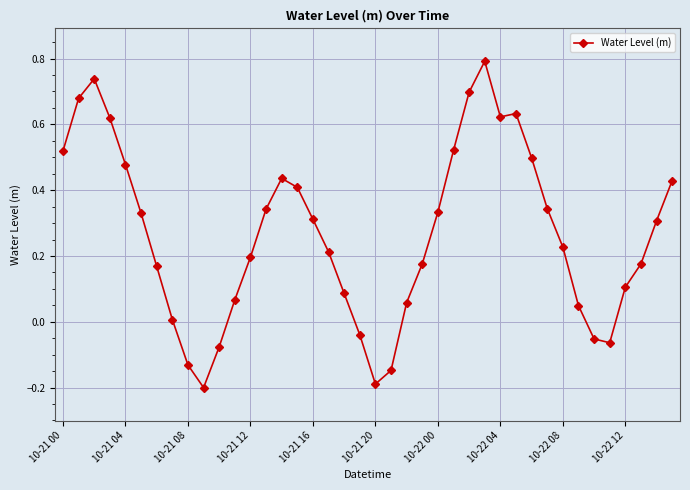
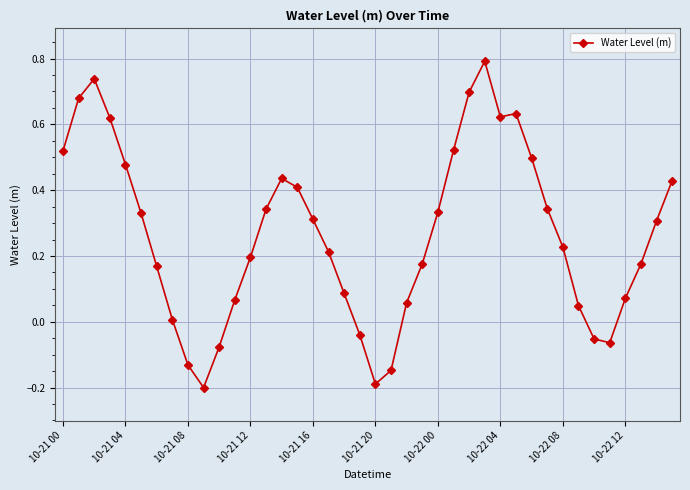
  {
    "10-21 00": 0.52,
    "10-21 04": 0.48,
    "10-21 08": -0.13,
    "10-21 12": 0.20,
    "10-21 16": 0.31,
    "10-21 20": -0.19,
    "10-22 00": 0.33,
    "10-22 04": 0.62,
    "10-22 08": 0.23,
-   "10-22 12": 0.11
+   "10-22 12": 0.07
  }
